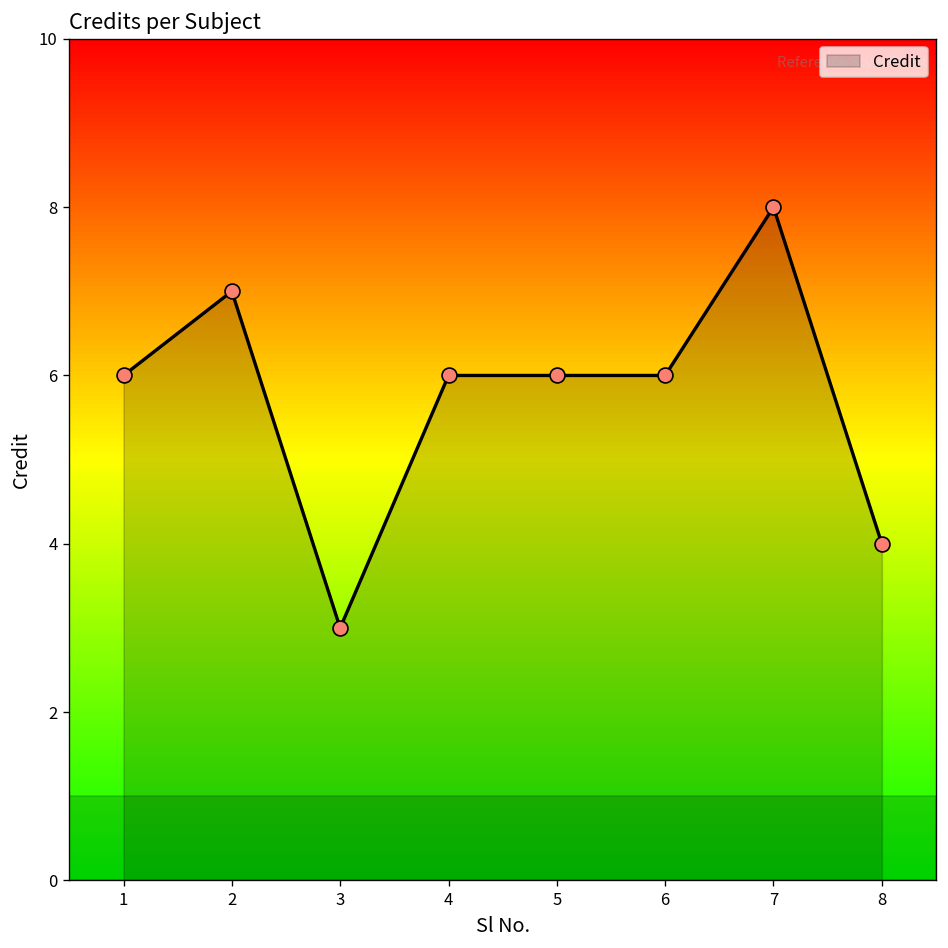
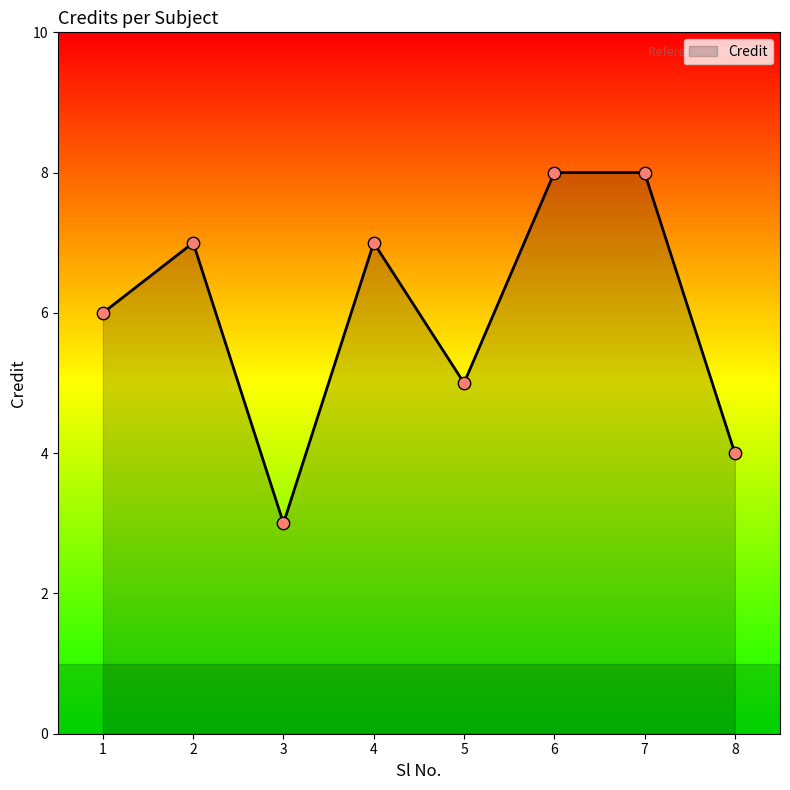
  {
    "1": 6,
    "2": 7,
    "3": 3,
-   "4": 6,
-   "5": 6,
-   "6": 6,
+   "4": 7,
+   "5": 5,
+   "6": 8,
    "7": 8,
    "8": 4
  }
